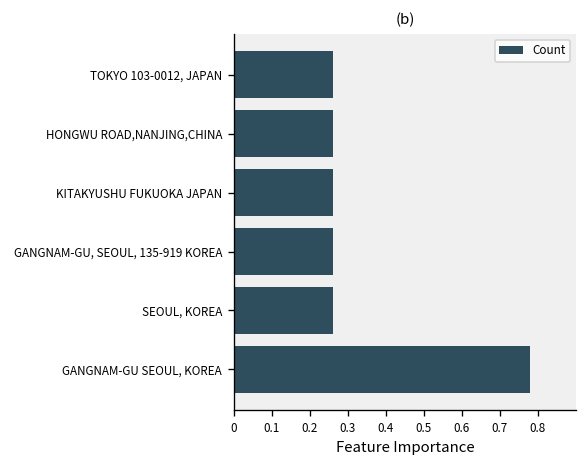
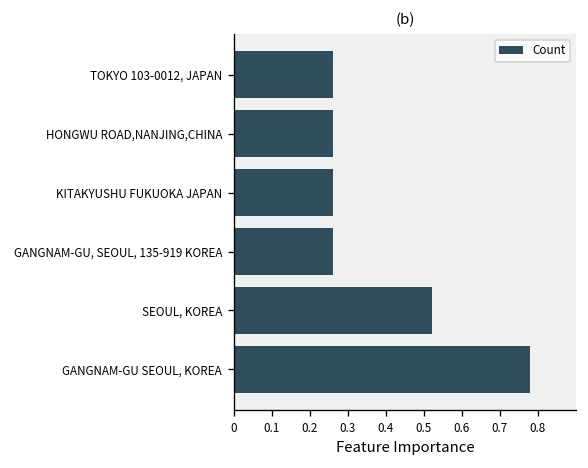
  {
    "TOKYO 103-0012, JAPAN": 0.26,
    "HONGWU ROAD,NANJING,CHINA": 0.26,
    "KITAKYUSHU FUKUOKA JAPAN": 0.26,
    "GANGNAM-GU, SEOUL, 135-919 KOREA": 0.26,
-   "SEOUL, KOREA": 0.26,
+   "SEOUL, KOREA": 0.52,
    "GANGNAM-GU SEOUL, KOREA": 0.78
  }
